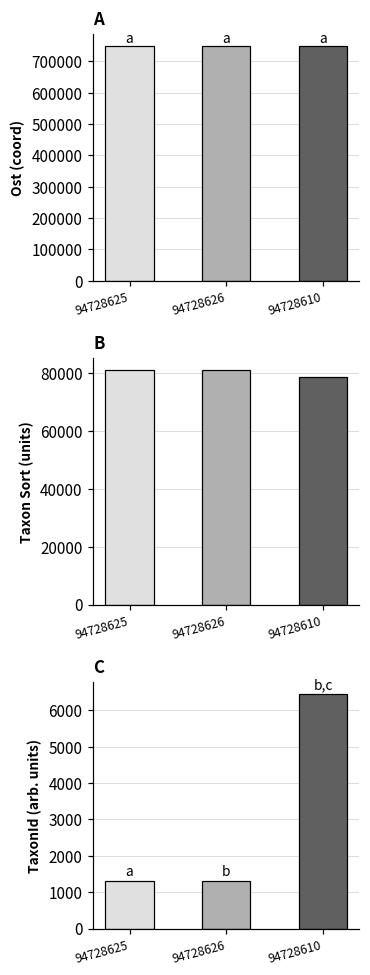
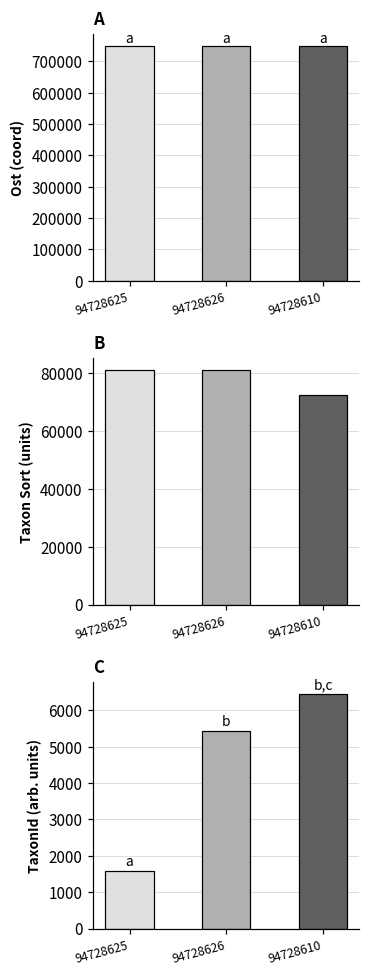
  {
    "A": {
      "94728625": 750000,
      "94728626": 750000,
      "94728610": 750000
    },
    "B": {
      "94728625": 81000,
      "94728626": 81000,
-     "94728610": 79000
+     "94728610": 72000
    },
    "C": {
-     "94728625": 1300,
-     "94728626": 1300,
+     "94728625": 1600,
+     "94728626": 5400,
      "94728610": 6500
    }
  }
